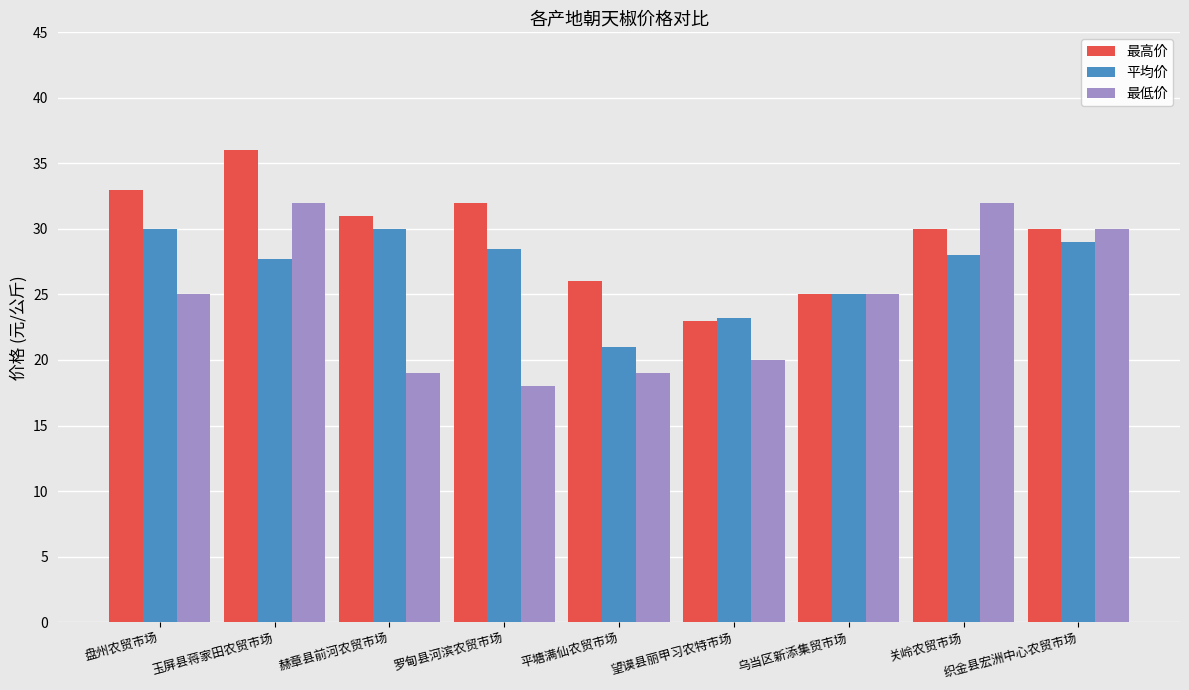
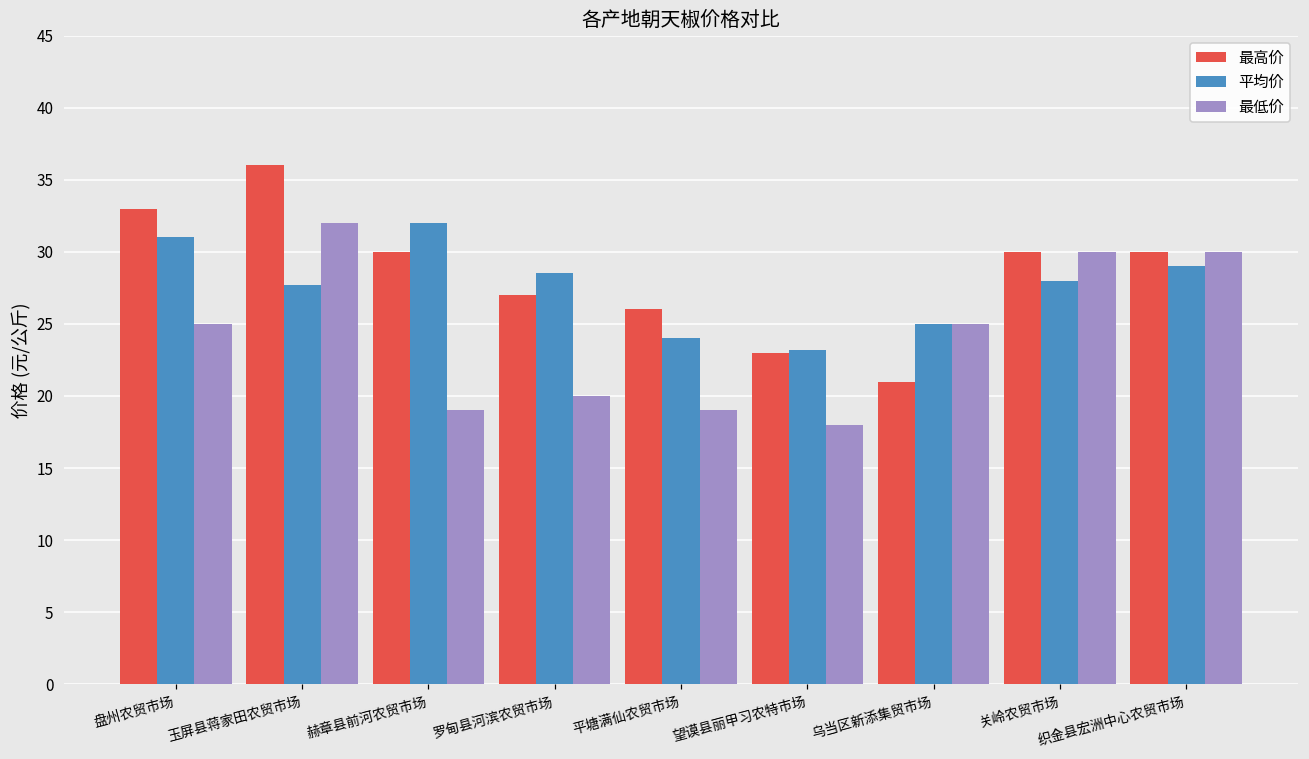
  {
    "最高价": {
      "盘州农贸市场": 33,
      "玉屏县蒋家田农贸市场": 36,
-     "赫章县前河农贸市场": 31,
-     "罗甸县河滨农贸市场": 32,
+     "赫章县前河农贸市场": 30,
+     "罗甸县河滨农贸市场": 27,
      "平塘满仙农贸市场": 26,
      "望谟县丽甲习农特市场": 23,
-     "乌当区新添集贸市场": 25,
+     "乌当区新添集贸市场": 21,
      "关岭农贸市场": 30,
      "织金县宏洲中心农贸市场": 30
    },
    "平均价": {
-     "盘州农贸市场": 30,
+     "盘州农贸市场": 31,
      "玉屏县蒋家田农贸市场": 27.7,
-     "赫章县前河农贸市场": 30,
+     "赫章县前河农贸市场": 32,
      "罗甸县河滨农贸市场": 28.5,
-     "平塘满仙农贸市场": 21,
+     "平塘满仙农贸市场": 24,
      "望谟县丽甲习农特市场": 23.2,
      "乌当区新添集贸市场": 25,
      "关岭农贸市场": 28,
      "织金县宏洲中心农贸市场": 29
    },
    "最低价": {
      "盘州农贸市场": 25,
      "玉屏县蒋家田农贸市场": 32,
      "赫章县前河农贸市场": 19,
-     "罗甸县河滨农贸市场": 18,
+     "罗甸县河滨农贸市场": 20,
      "平塘满仙农贸市场": 19,
-     "望谟县丽甲习农特市场": 20,
+     "望谟县丽甲习农特市场": 18,
      "乌当区新添集贸市场": 25,
-     "关岭农贸市场": 32,
+     "关岭农贸市场": 30,
      "织金县宏洲中心农贸市场": 30
    }
  }
